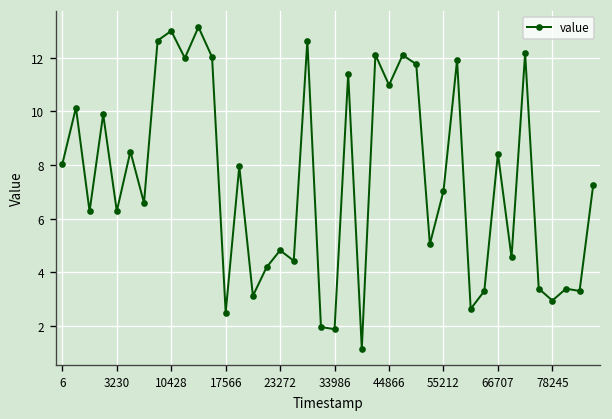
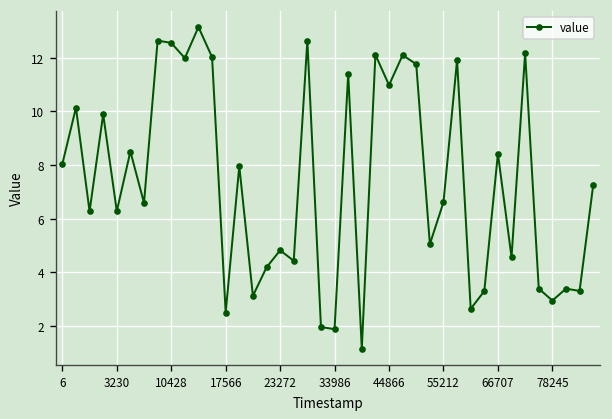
  {
    "3230": 6.3,
-   "10428": 13.0,
+   "10428": 12.6,
    "17566": 2.5,
    "23272": 4.8,
    "33986": 1.9,
    "44866": 11.0,
-   "55212": 7.0,
+   "55212": 6.6,
    "66707": 8.4,
    "78245": 2.9
  }
